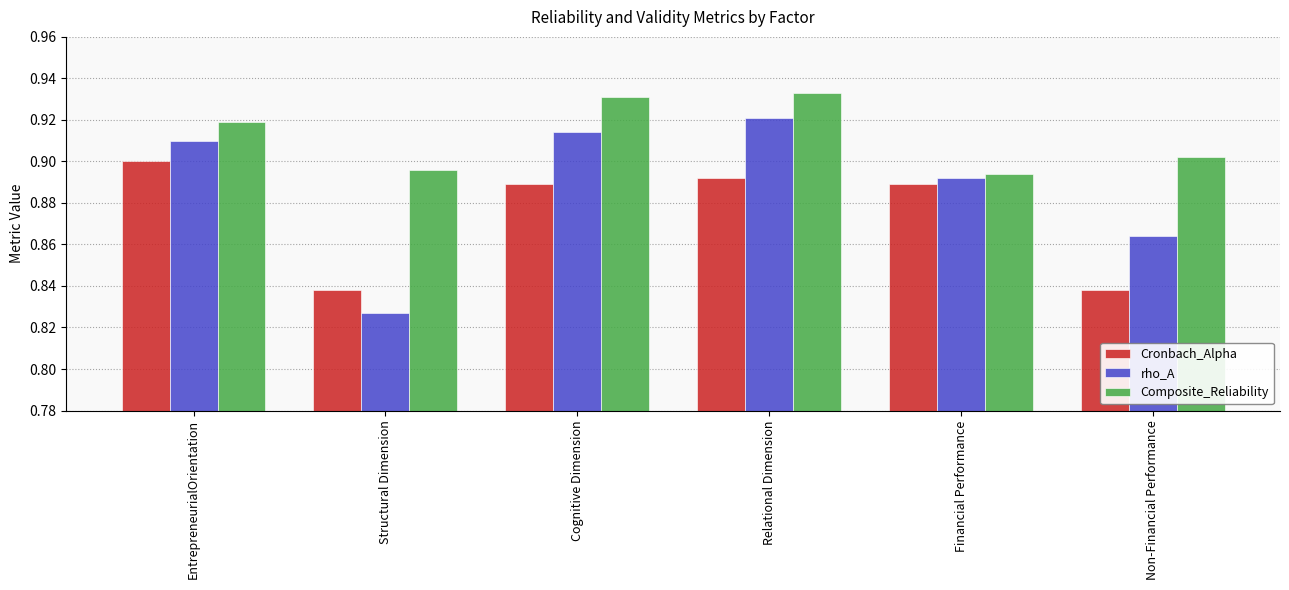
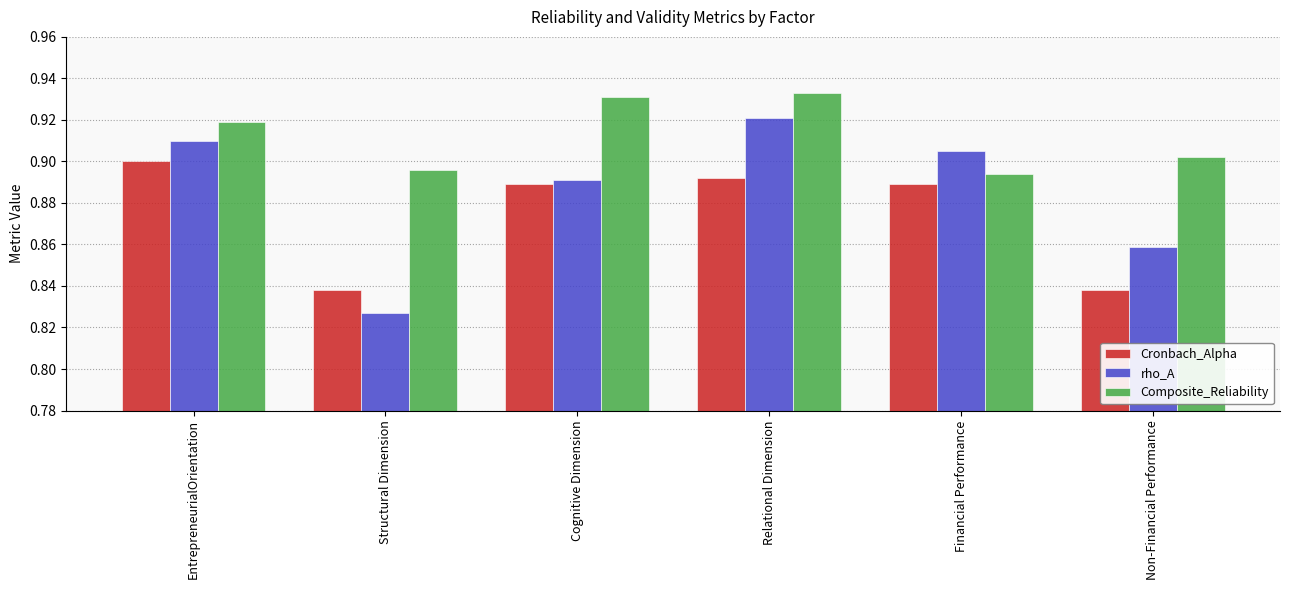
  {
    "Cronbach_Alpha": {
      "EntrepreneurialOrientation": 0.900,
      "Structural Dimension": 0.838,
      "Cognitive Dimension": 0.889,
      "Relational Dimension": 0.892,
      "Financial Performance": 0.889,
      "Non-Financial Performance": 0.838
    },
    "rho_A": {
      "EntrepreneurialOrientation": 0.910,
      "Structural Dimension": 0.827,
-     "Cognitive Dimension": 0.914,
+     "Cognitive Dimension": 0.891,
      "Relational Dimension": 0.921,
-     "Financial Performance": 0.892,
-     "Non-Financial Performance": 0.864
+     "Financial Performance": 0.905,
+     "Non-Financial Performance": 0.859
    },
    "Composite_Reliability": {
      "EntrepreneurialOrientation": 0.919,
      "Structural Dimension": 0.896,
      "Cognitive Dimension": 0.931,
      "Relational Dimension": 0.933,
      "Financial Performance": 0.894,
      "Non-Financial Performance": 0.902
    }
  }
